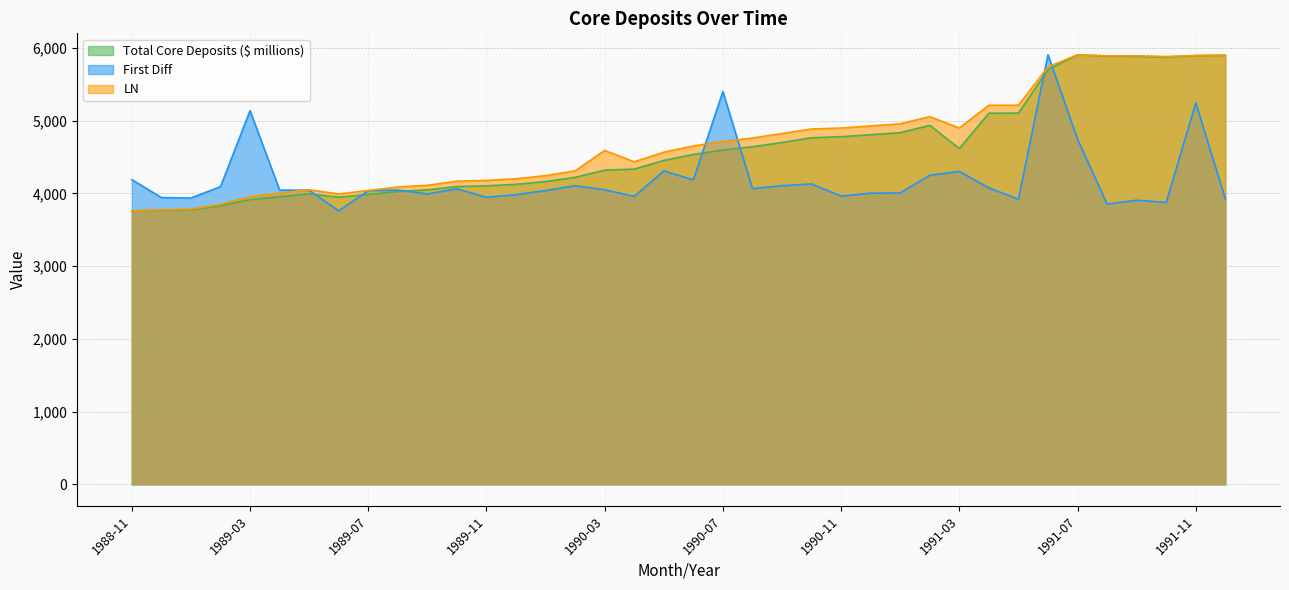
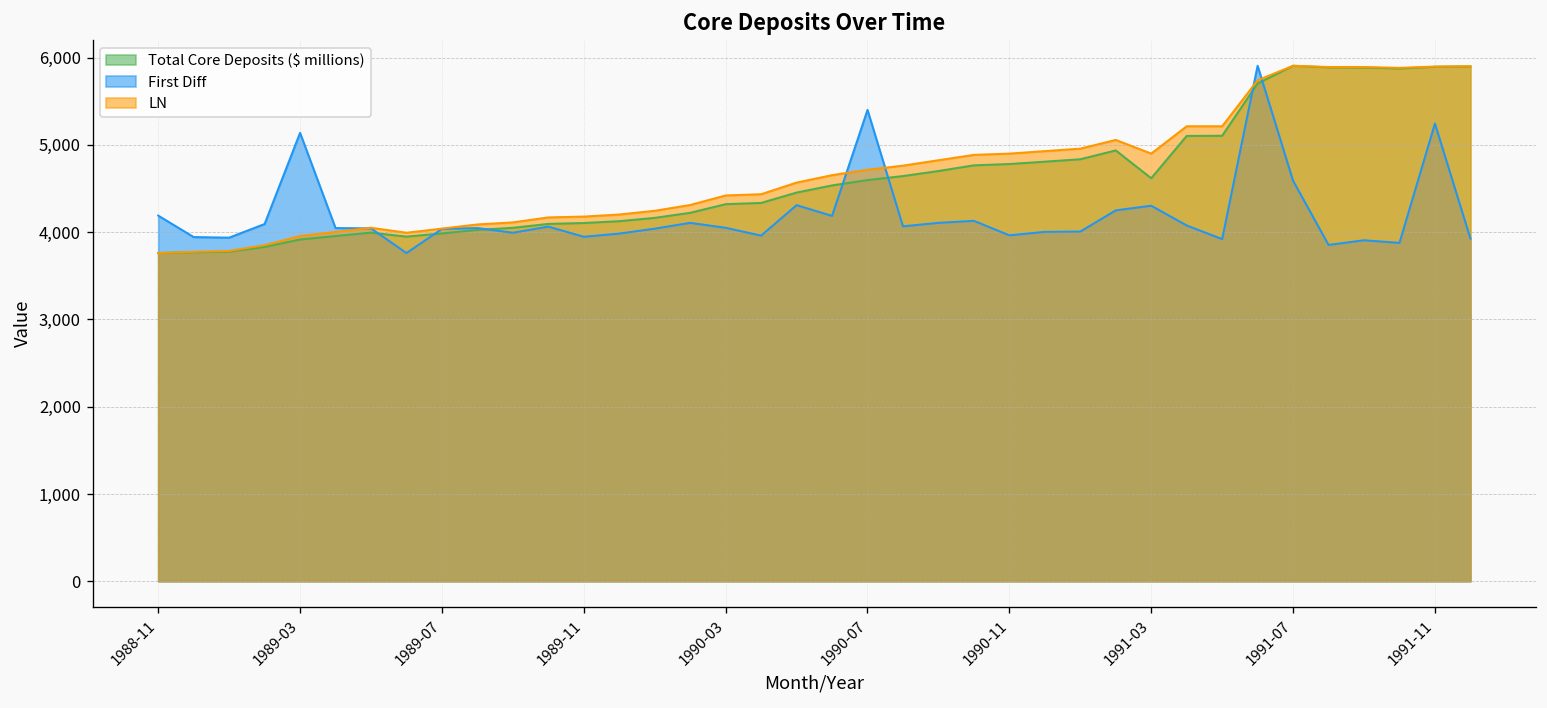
  {
    "Total Core Deposits ($ millions)": {
      "1989-03": "3,900",
      "1989-07": "4,000",
      "1989-11": "4,100",
      "1990-03": "4,300",
      "1990-07": "4,600",
      "1990-11": "4,800",
      "1991-03": "4,600"
    },
    "First Diff": {
      "1988-11": "4,200",
      "1989-03": "5,100",
      "1989-11": "3,900",
      "1990-03": "4,100",
      "1990-07": "5,400",
      "1990-11": "4,000",
      "1991-03": "4,300",
-     "1991-07": "4,700",
+     "1991-07": "4,600",
      "1991-11": "5,200"
    },
    "LN": {
      "1989-03": "4,000",
      "1989-11": "4,200",
-     "1990-03": "4,600",
+     "1990-03": "4,400",
      "1990-07": "4,700",
      "1990-11": "4,900",
      "1991-03": "4,900"
    }
  }
